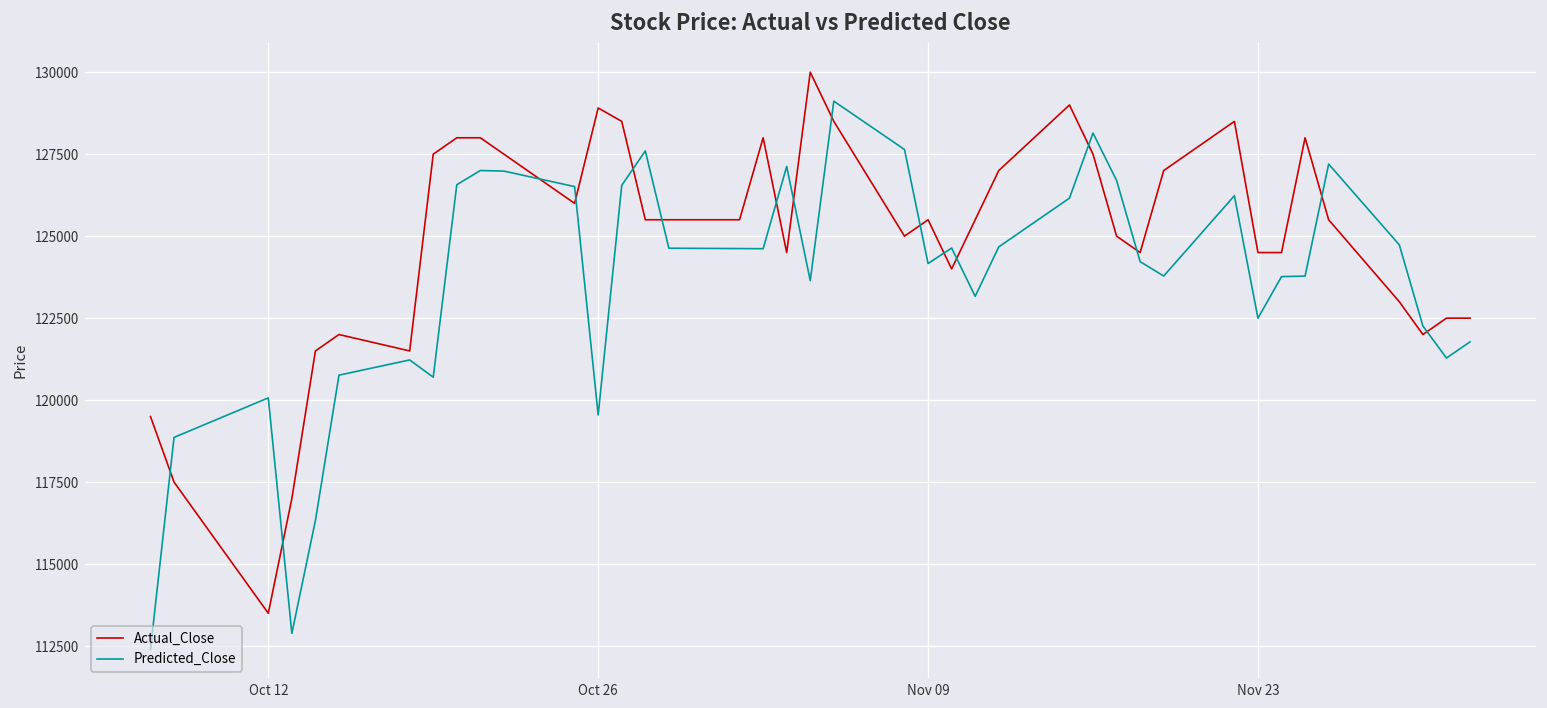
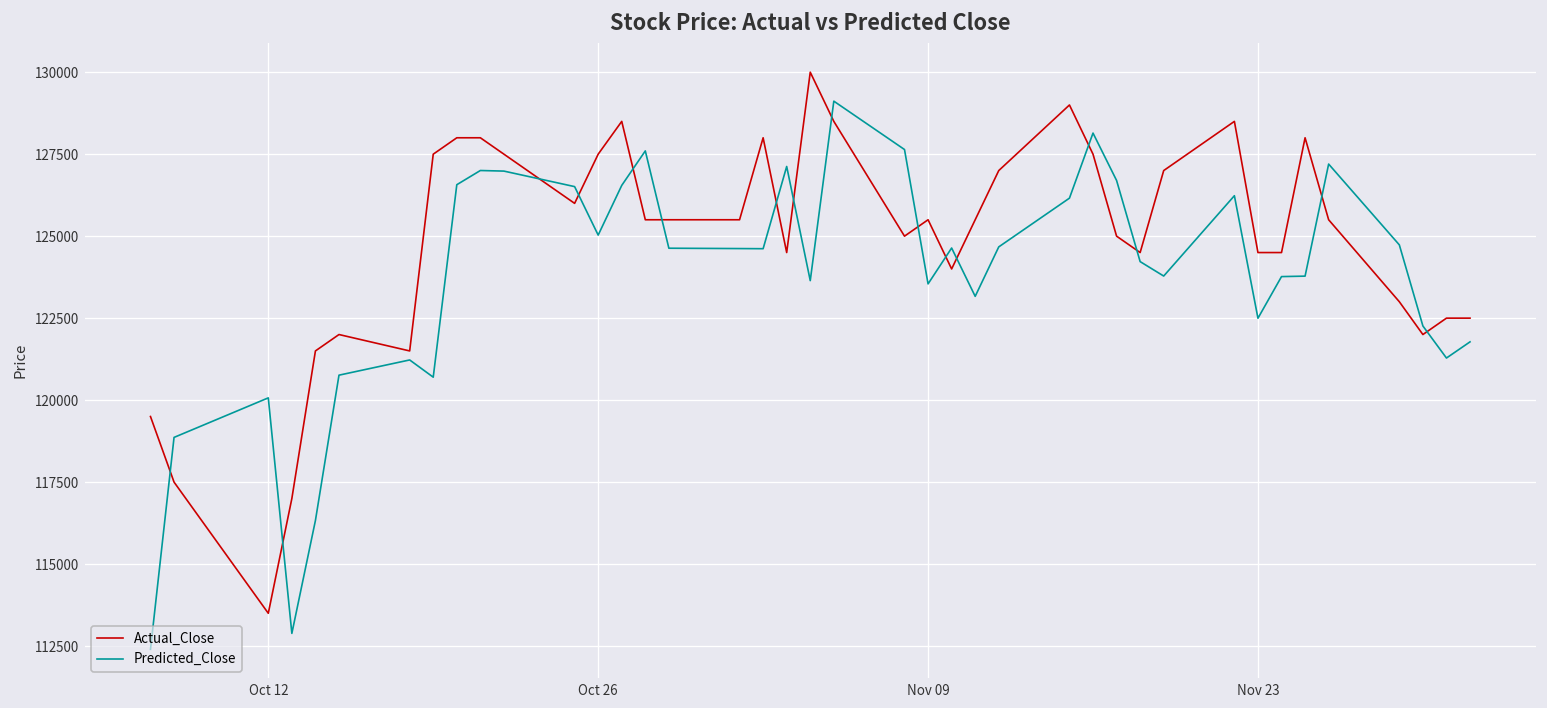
  {
    "Actual_Close": {
      "Oct 12": 113500,
-     "Oct 26": 128900,
+     "Oct 26": 127500,
      "Nov 09": 125500,
      "Nov 23": 124500
    },
    "Predicted_Close": {
      "Oct 12": 120100,
-     "Oct 26": 119500,
-     "Nov 09": 124200,
+     "Oct 26": 125000,
+     "Nov 09": 123500,
      "Nov 23": 122500
    }
  }
